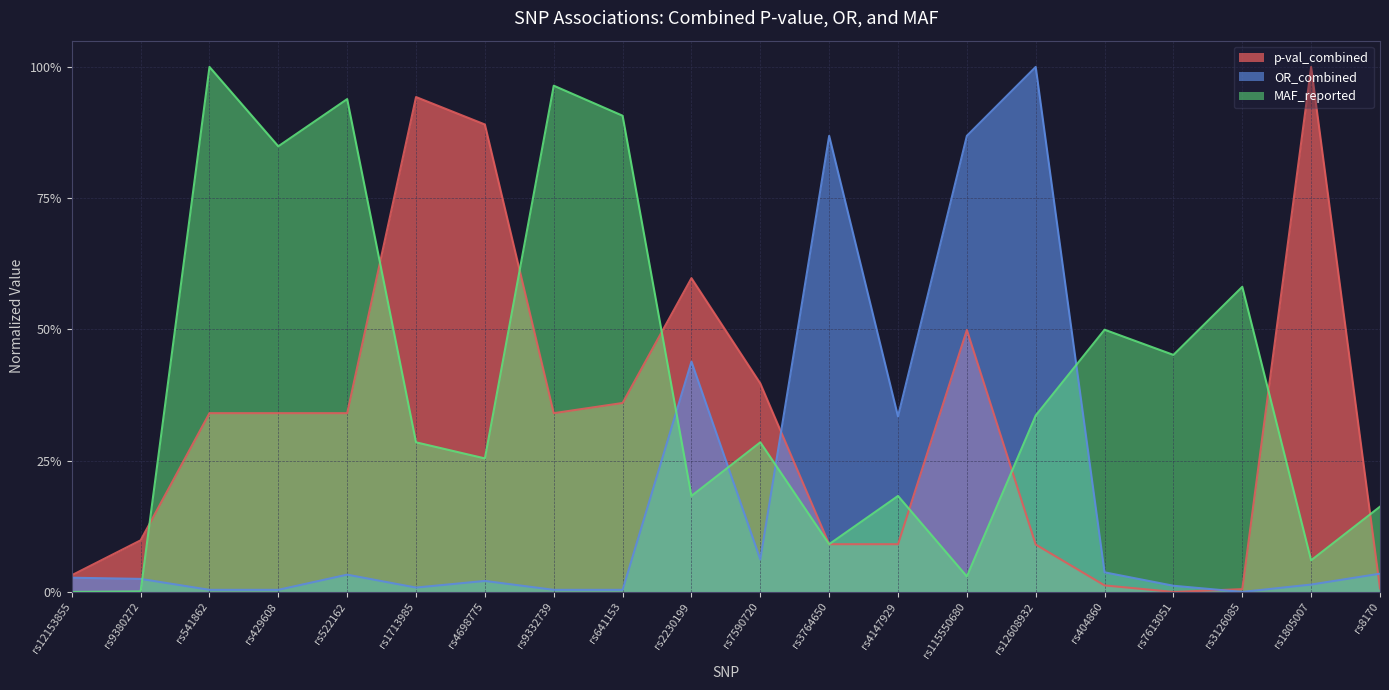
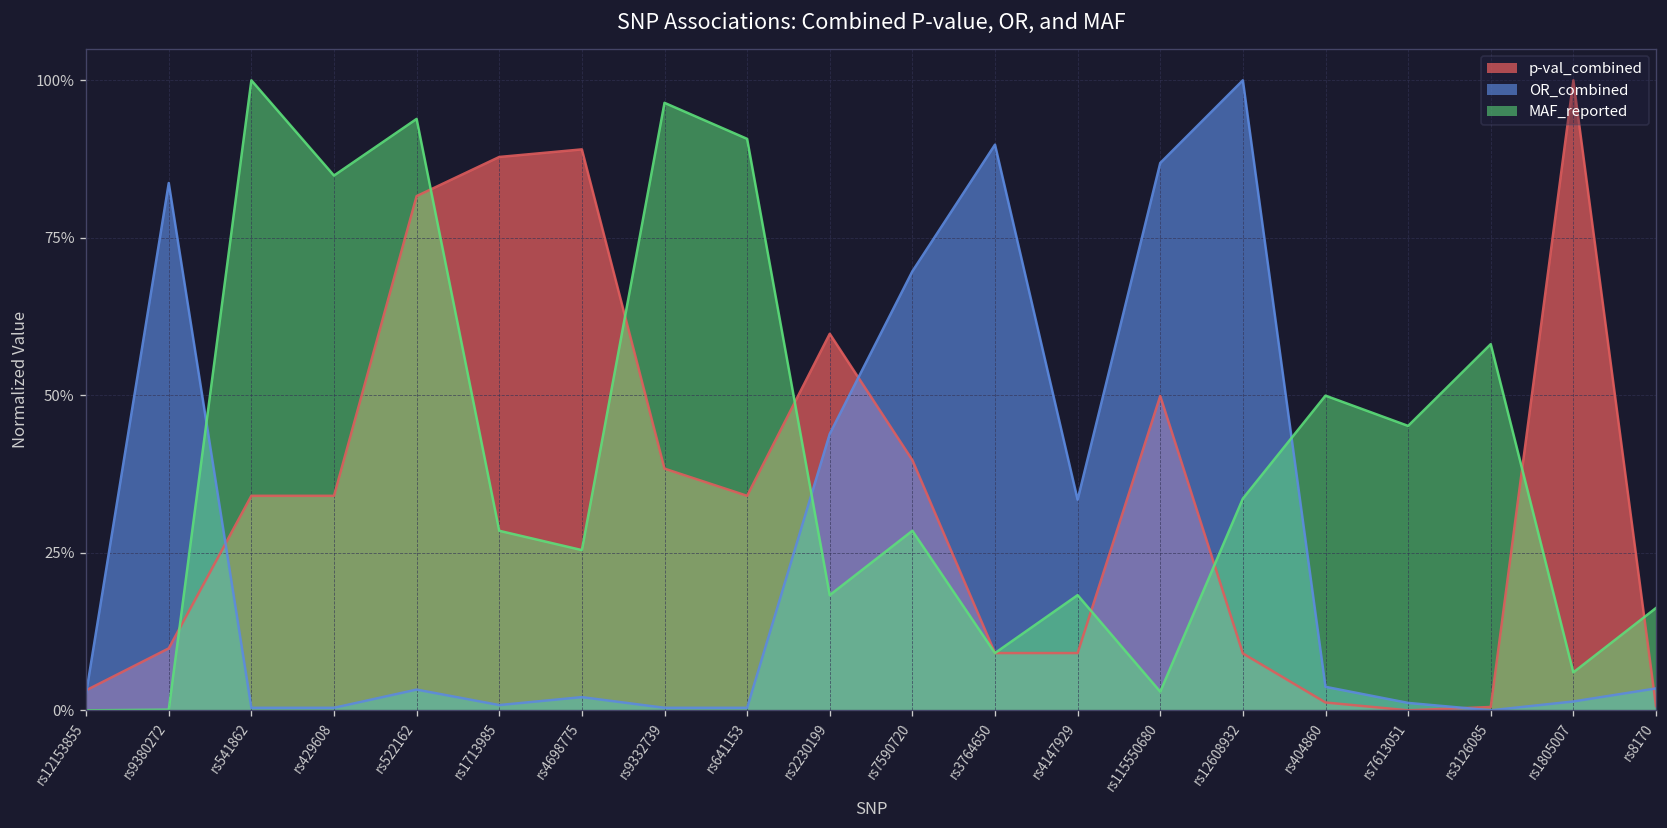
  {
    "p-val_combined": {
      "rs9380272": "10%",
      "rs541862": "34%",
      "rs429608": "34%",
-     "rs522162": "34%",
-     "rs1713985": "94%",
+     "rs522162": "82%",
+     "rs1713985": "88%",
      "rs4698775": "89%",
-     "rs9332739": "34%",
-     "rs641153": "36%",
+     "rs9332739": "38%",
+     "rs641153": "34%",
      "rs2230199": "60%",
      "rs7590720": "40%",
      "rs4147929": "9%",
      "rs115550680": "50%",
      "rs12608932": "9%",
      "rs404860": "1%",
      "rs7613051": "0%",
      "rs3126085": "1%",
      "rs8170": "1%"
    },
    "OR_combined": {
-     "rs9380272": "2%",
+     "rs9380272": "84%",
      "rs541862": "0%",
      "rs429608": "0%",
      "rs522162": "3%",
      "rs1713985": "1%",
      "rs4698775": "2%",
      "rs9332739": "0%",
      "rs641153": "0%",
      "rs2230199": "44%",
-     "rs7590720": "6%",
-     "rs3764650": "87%",
+     "rs7590720": "70%",
+     "rs3764650": "90%",
      "rs4147929": "33%",
      "rs115550680": "87%",
      "rs12608932": "100%",
      "rs404860": "4%",
      "rs7613051": "1%",
      "rs3126085": "0%",
      "rs1805007": "1%",
      "rs8170": "3%"
    },
    "MAF_reported": {
      "rs12153855": "0%",
      "rs9380272": "0%",
      "rs541862": "100%",
      "rs429608": "85%",
      "rs522162": "94%",
      "rs1713985": "28%",
      "rs4698775": "25%",
      "rs9332739": "96%",
      "rs641153": "91%",
      "rs2230199": "18%",
      "rs7590720": "28%",
      "rs4147929": "18%",
      "rs115550680": "3%",
      "rs12608932": "34%",
      "rs404860": "50%",
      "rs7613051": "45%",
      "rs3126085": "58%",
      "rs1805007": "6%",
      "rs8170": "16%"
    }
  }
